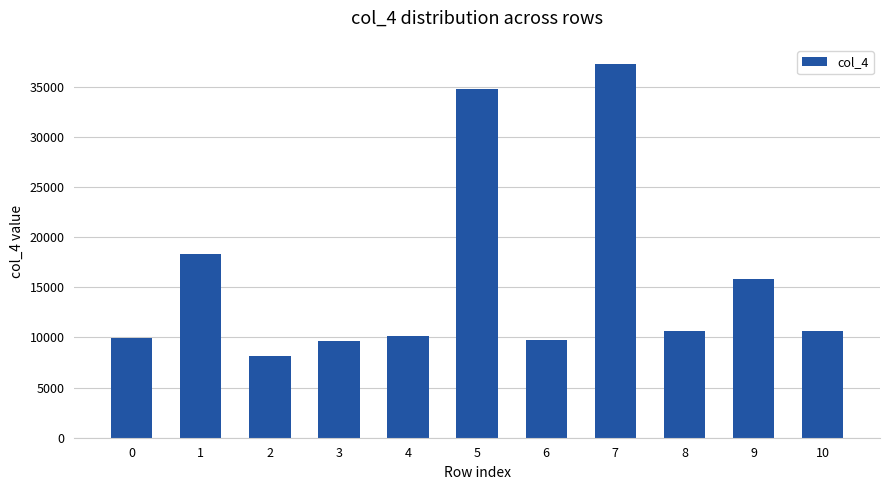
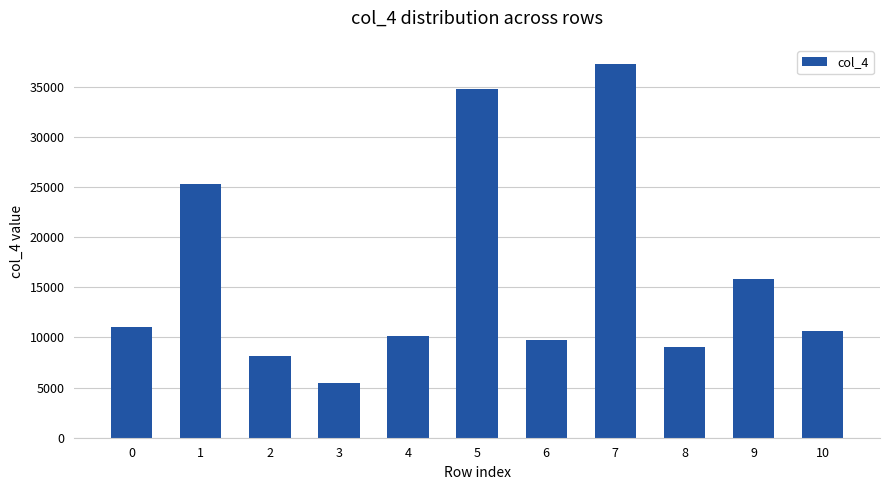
  {
-   "0": 9900,
-   "1": 18400,
+   "0": 11000,
+   "1": 25300,
    "2": 8200,
-   "3": 9600,
+   "3": 5500,
    "4": 10200,
    "5": 34800,
    "6": 9700,
    "7": 37300,
-   "8": 10600,
+   "8": 9000,
    "9": 15900,
    "10": 10700
  }
